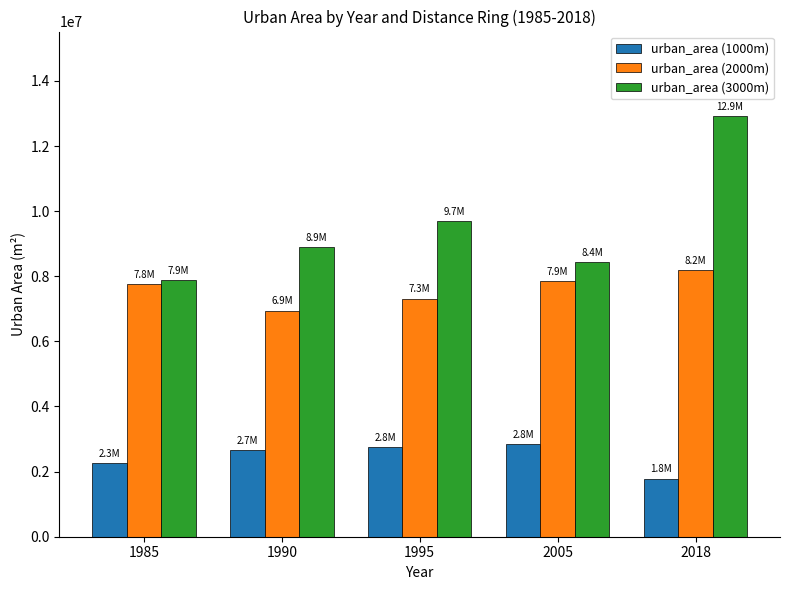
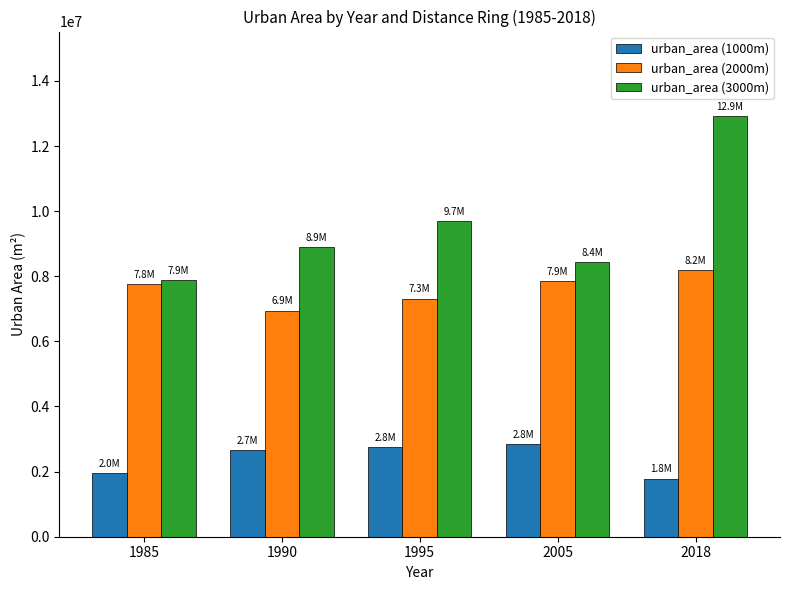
  {
    "urban_area (1000m)": {
-     "1985": "2.3M",
+     "1985": "2.0M",
      "1990": "2.7M",
      "1995": "2.8M",
      "2005": "2.8M",
      "2018": "1.8M"
    },
    "urban_area (2000m)": {
      "1985": "7.8M",
      "1990": "6.9M",
      "1995": "7.3M",
      "2005": "7.9M",
      "2018": "8.2M"
    },
    "urban_area (3000m)": {
      "1985": "7.9M",
      "1990": "8.9M",
      "1995": "9.7M",
      "2005": "8.4M",
      "2018": "12.9M"
    }
  }
